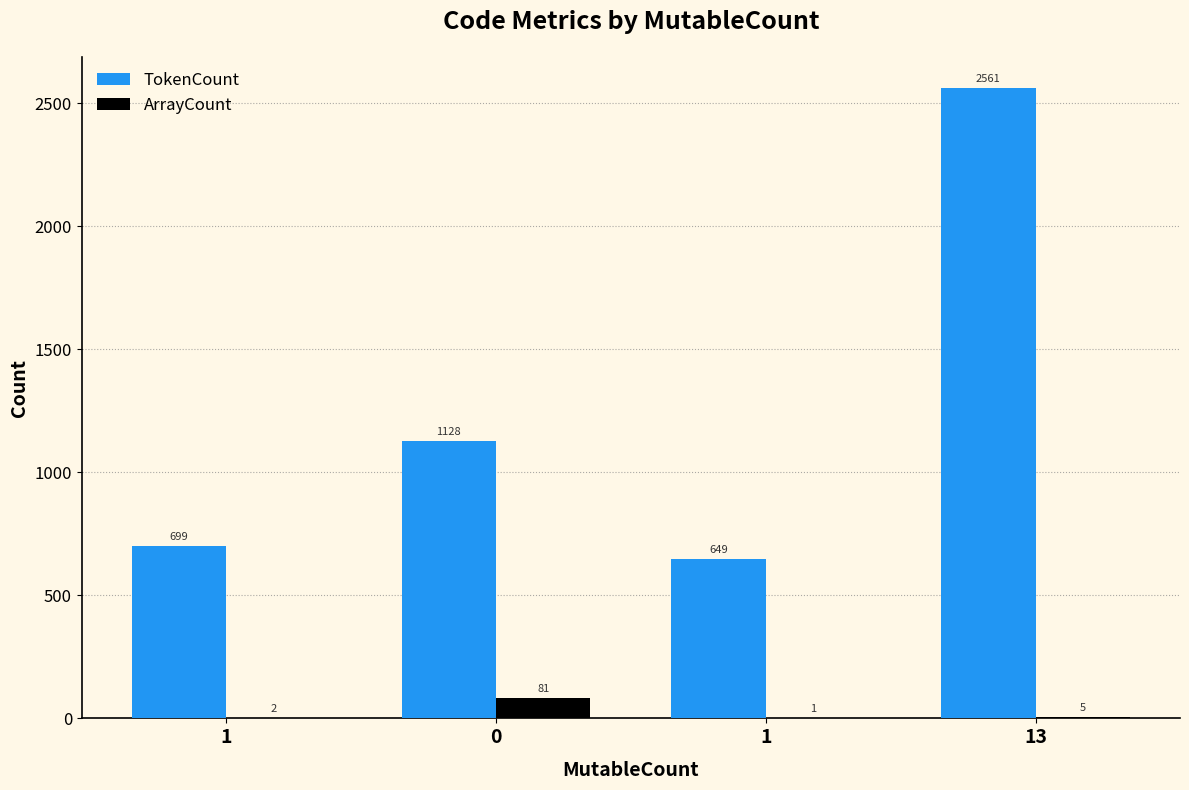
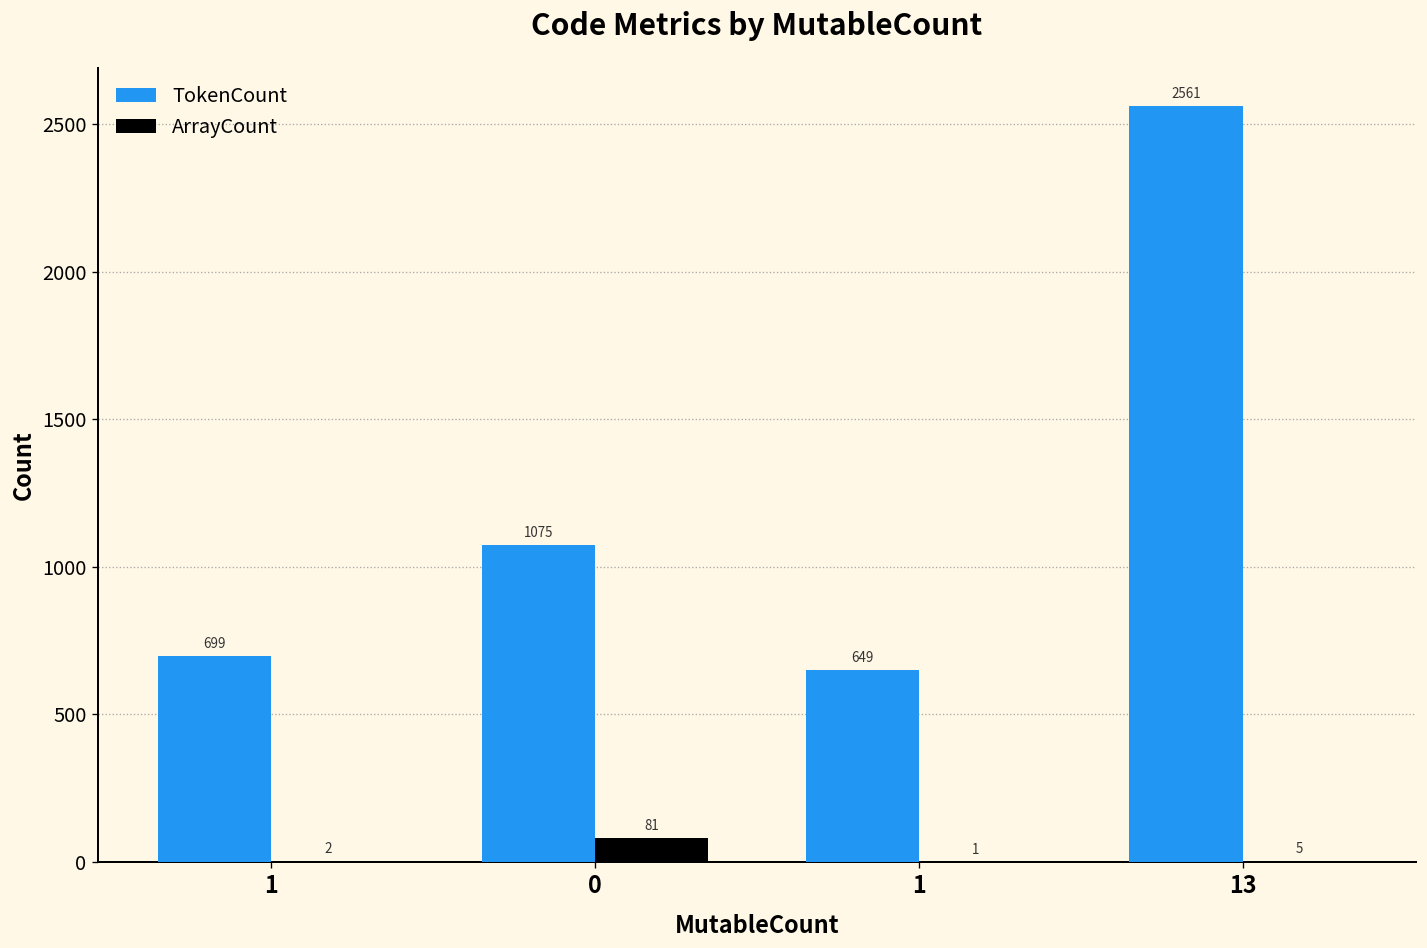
  {
    "TokenCount": {
-     "0": 1128,
+     "0": 1075,
      "13": 2561
    },
    "ArrayCount": {
      "0": 81,
      "13": 5
    }
  }
